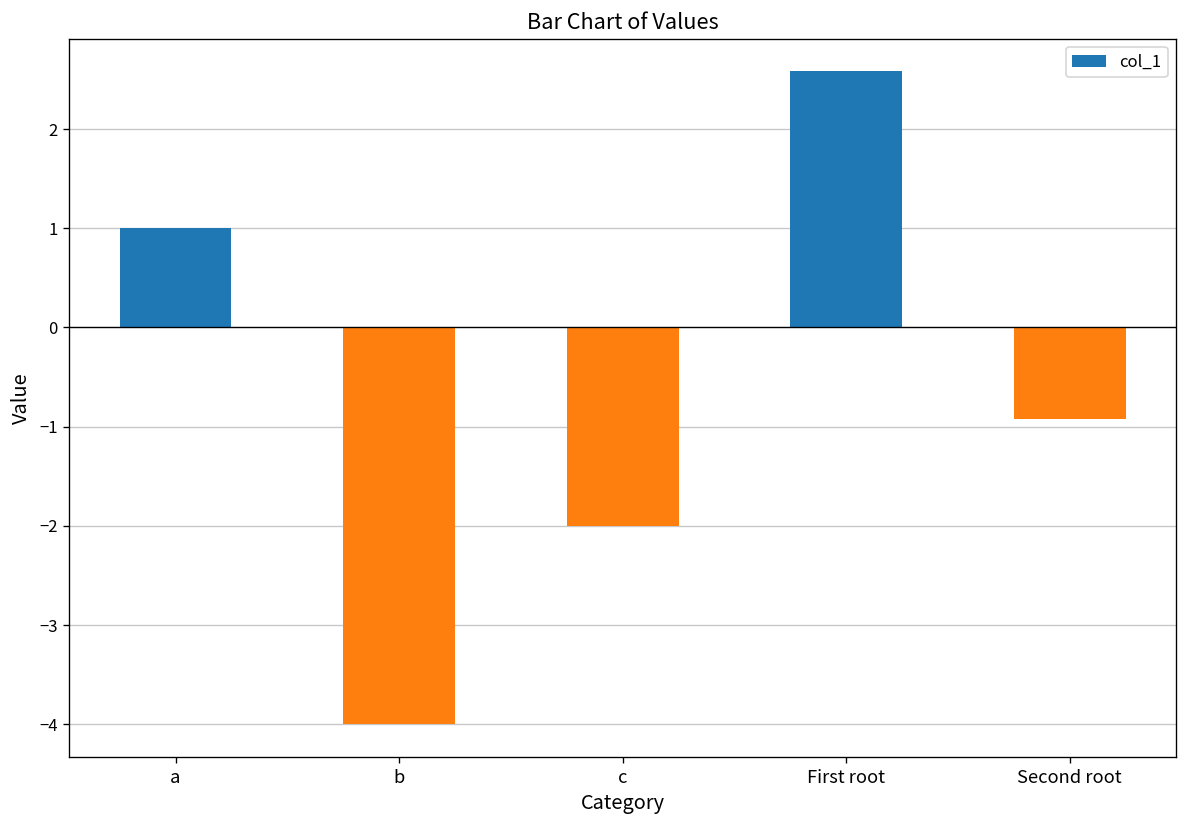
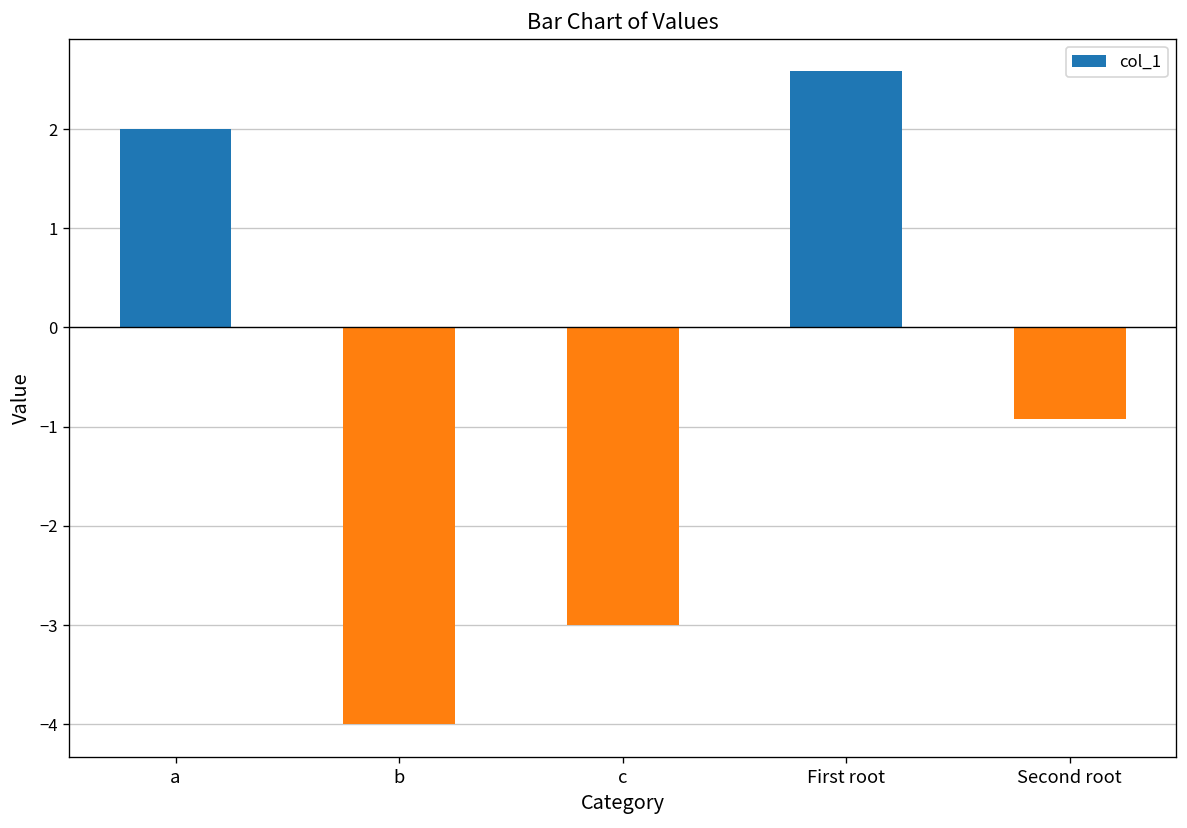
  {
-   "a": 1,
+   "a": 2,
    "b": -4,
-   "c": -2,
+   "c": -3,
    "First root": 2.6,
    "Second root": -0.9
  }
